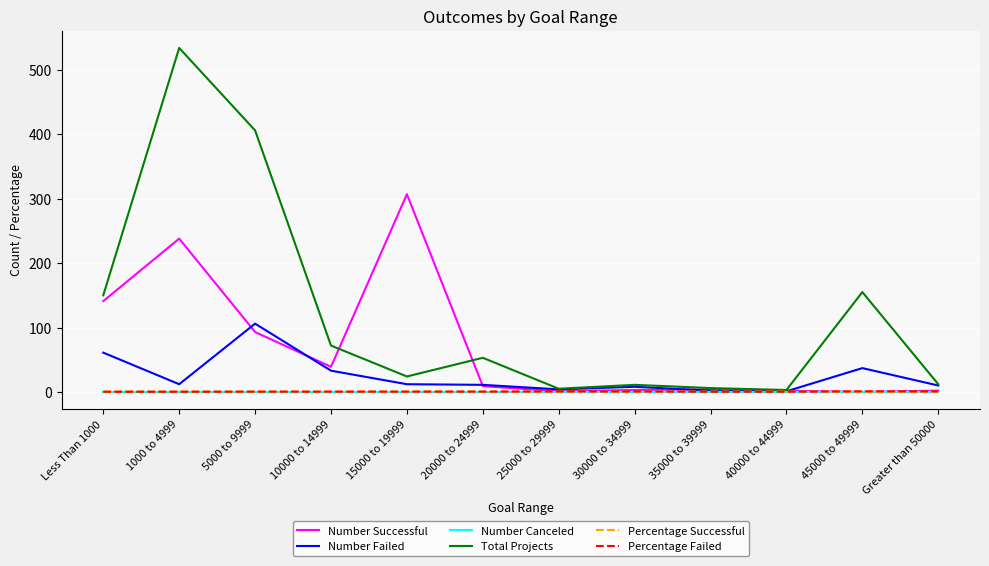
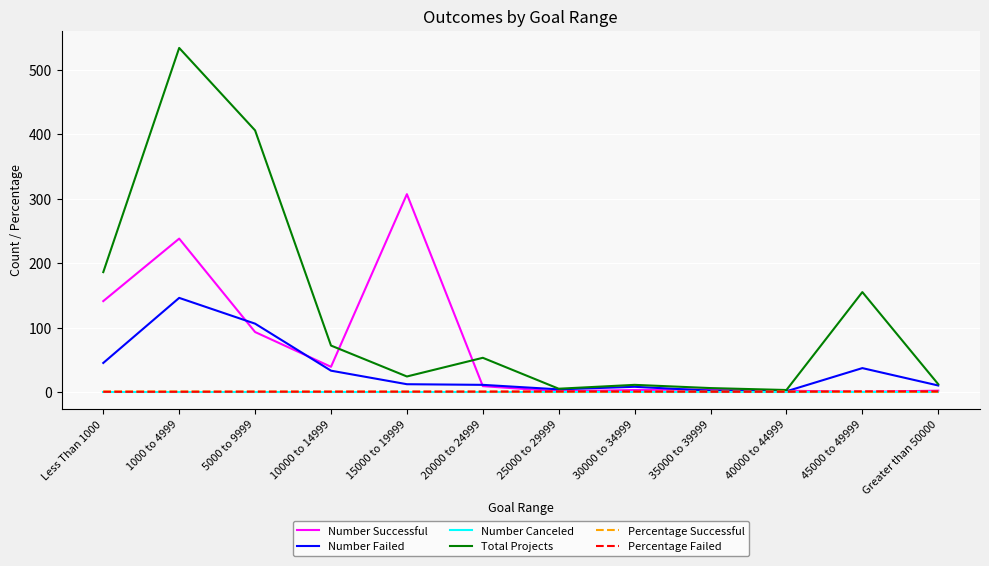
  {
    "Number Successful": {
      "Less Than 1000": 140,
      "1000 to 4999": 240,
      "5000 to 9999": 90,
      "10000 to 14999": 40,
      "15000 to 19999": 310
    },
    "Number Failed": {
-     "Less Than 1000": 60,
-     "1000 to 4999": 10,
+     "Less Than 1000": 50,
+     "1000 to 4999": 150,
      "5000 to 9999": 110,
      "10000 to 14999": 30,
      "15000 to 19999": 10,
      "45000 to 49999": 40
    },
    "Percentage Failed": {
      "Less Than 1000": 0,
      "1000 to 4999": 0,
      "5000 to 9999": 0,
      "10000 to 14999": 0,
      "15000 to 19999": 0,
      "20000 to 24999": 0
    },
    "Total Projects": {
-     "Less Than 1000": 150,
+     "Less Than 1000": 190,
      "1000 to 4999": 530,
      "5000 to 9999": 410,
      "10000 to 14999": 70,
      "15000 to 19999": 20,
      "20000 to 24999": 50,
      "45000 to 49999": 160
    }
  }
